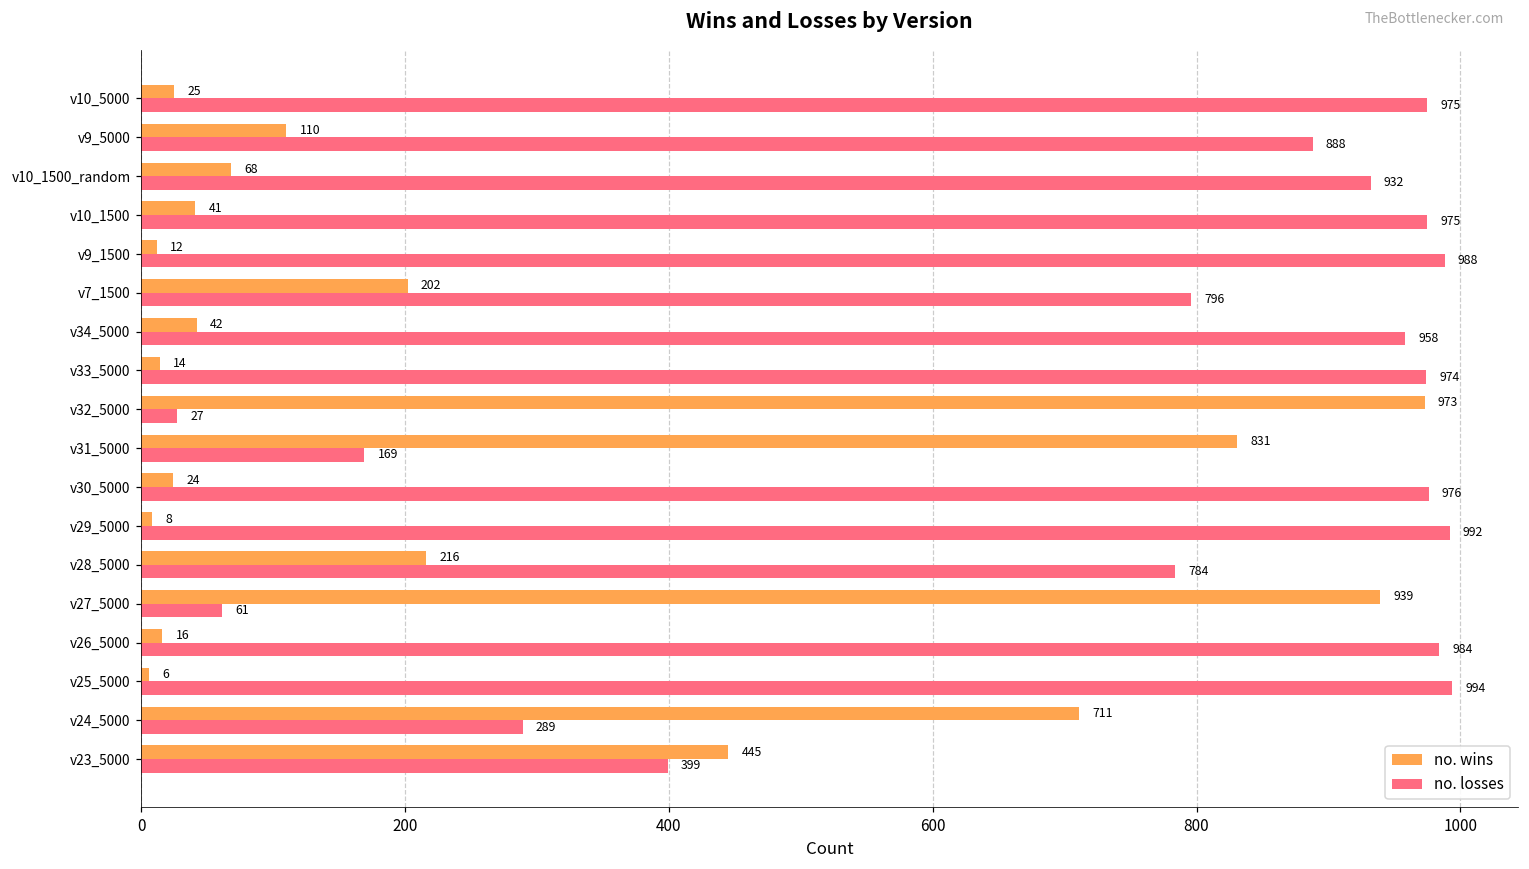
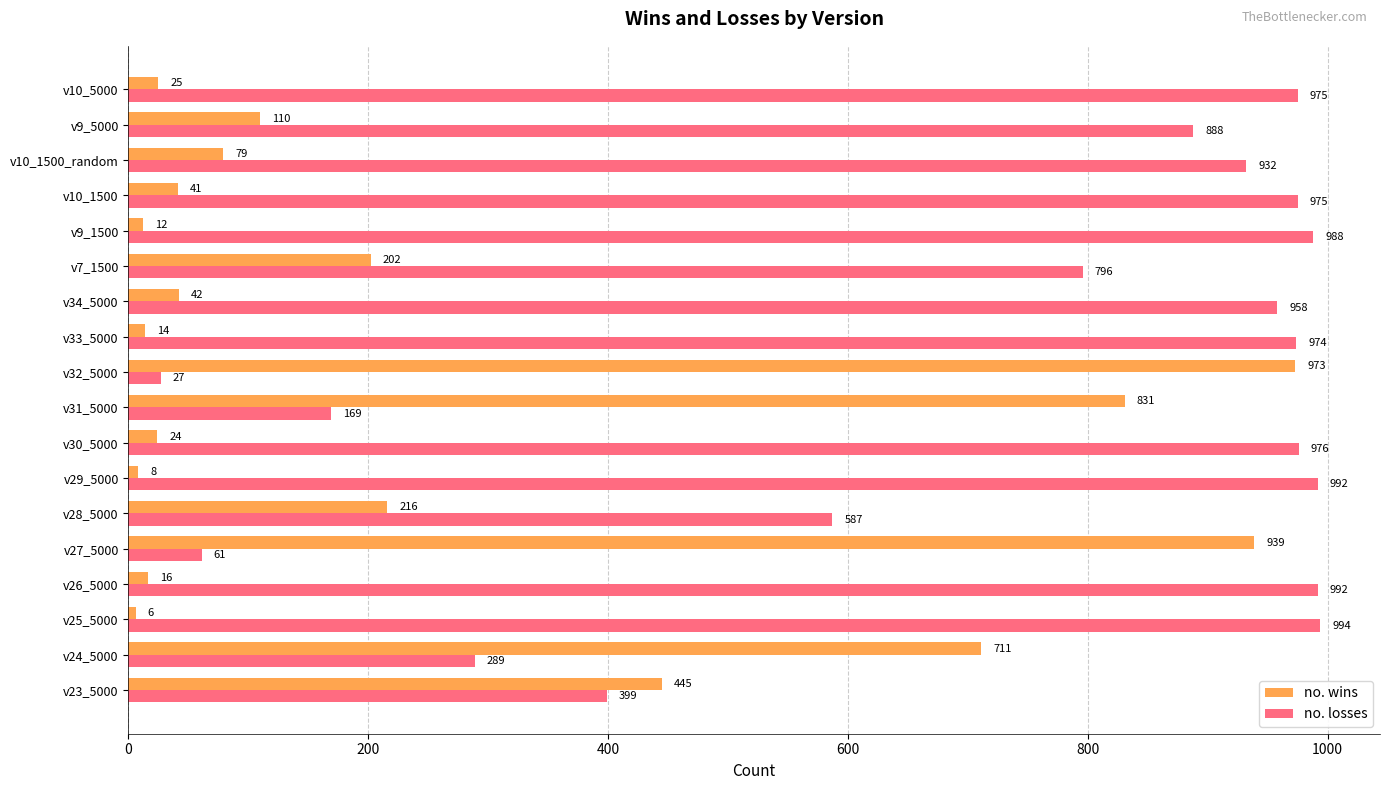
  {
    "no. wins": {
      "v10_5000": 25,
      "v9_5000": 110,
-     "v10_1500_random": 68,
+     "v10_1500_random": 79,
      "v10_1500": 41,
      "v9_1500": 12,
      "v7_1500": 202,
      "v34_5000": 42,
      "v33_5000": 14,
      "v32_5000": 973,
      "v31_5000": 831,
      "v30_5000": 24,
      "v29_5000": 8,
      "v28_5000": 216,
      "v27_5000": 939,
      "v26_5000": 16,
      "v25_5000": 6,
      "v24_5000": 711,
      "v23_5000": 445
    },
    "no. losses": {
      "v10_5000": 975,
      "v9_5000": 888,
      "v10_1500_random": 932,
      "v10_1500": 975,
      "v9_1500": 988,
      "v7_1500": 796,
      "v34_5000": 958,
      "v33_5000": 974,
      "v32_5000": 27,
      "v31_5000": 169,
      "v30_5000": 976,
      "v29_5000": 992,
-     "v28_5000": 784,
+     "v28_5000": 587,
      "v27_5000": 61,
-     "v26_5000": 984,
+     "v26_5000": 992,
      "v25_5000": 994,
      "v24_5000": 289,
      "v23_5000": 399
    }
  }
